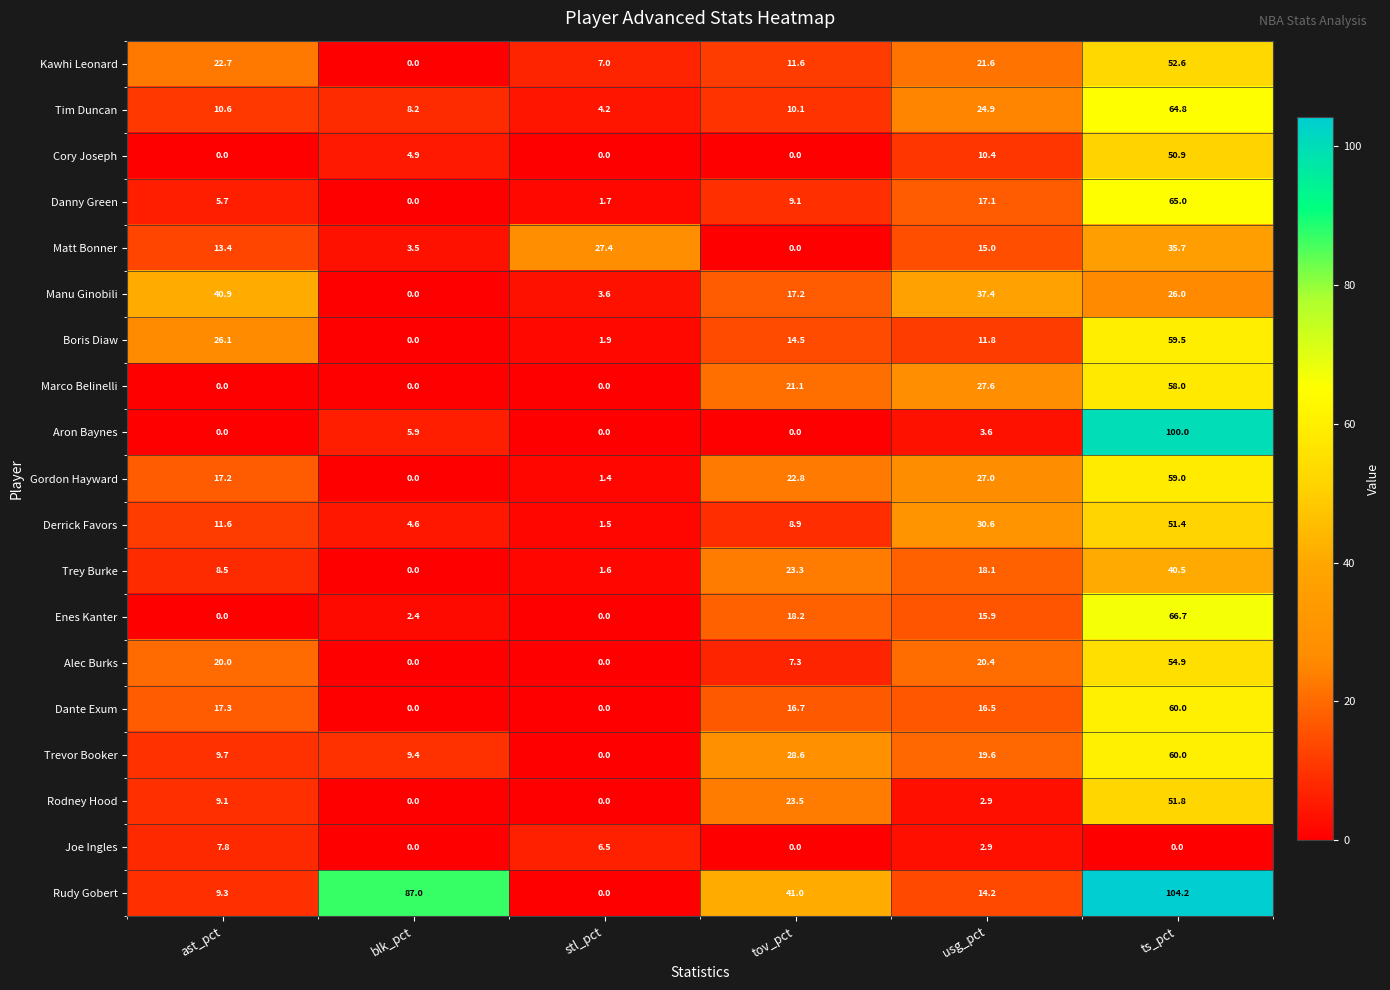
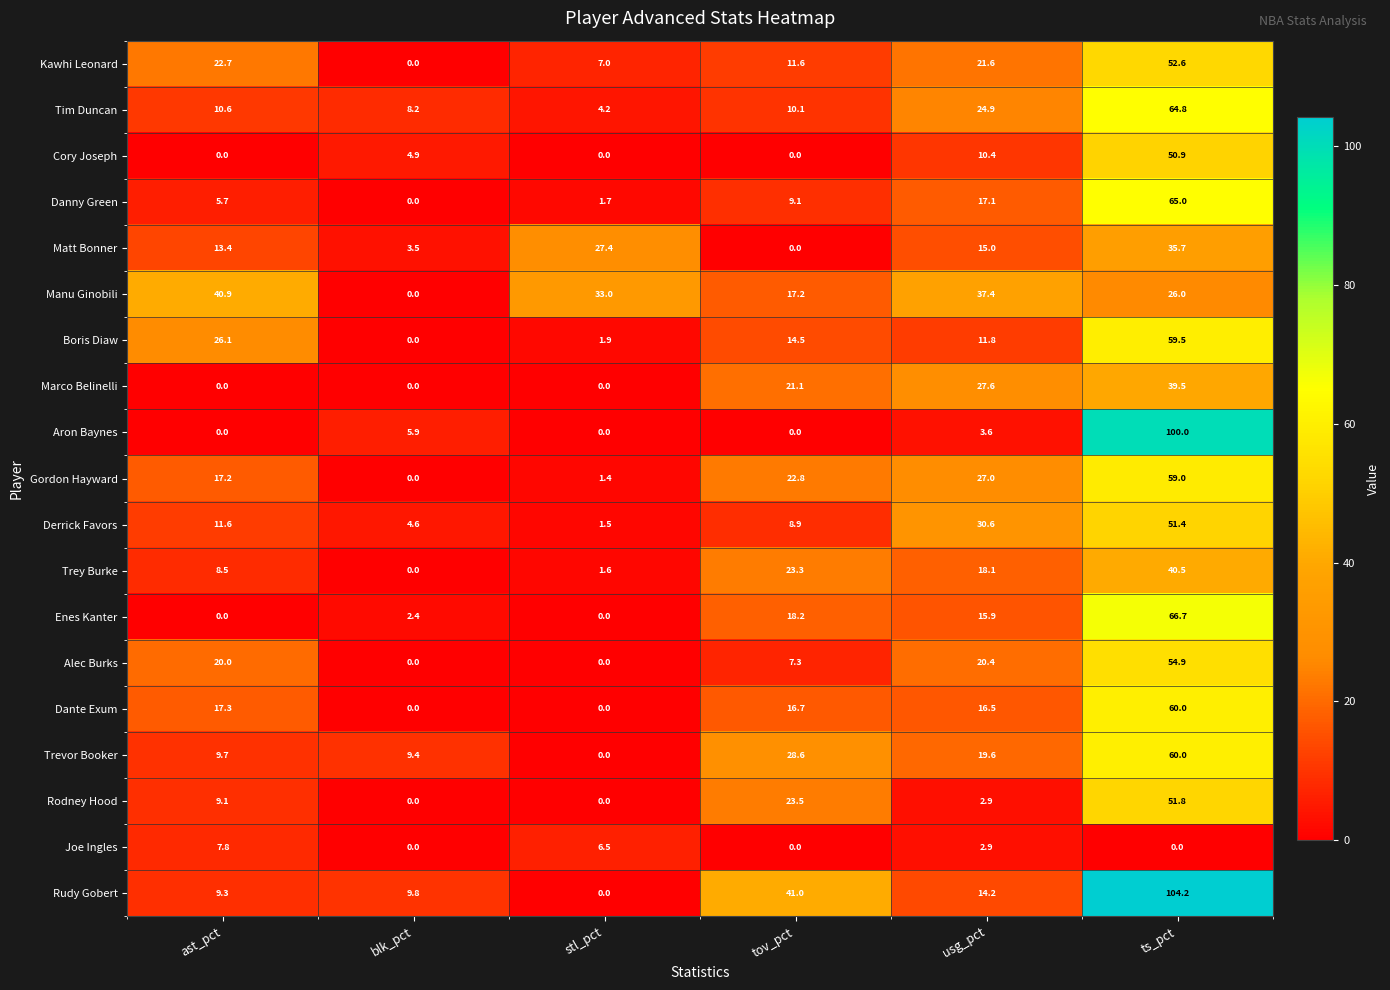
  {
    "Kawhi Leonard": {
      "ast_pct": 22.7,
      "blk_pct": 0.0,
      "stl_pct": 7.0,
      "tov_pct": 11.6,
      "usg_pct": 21.6,
      "ts_pct": 52.6
    },
    "Tim Duncan": {
      "ast_pct": 10.6,
      "blk_pct": 8.2,
      "stl_pct": 4.2,
      "tov_pct": 10.1,
      "usg_pct": 24.9,
      "ts_pct": 64.8
    },
    "Cory Joseph": {
      "ast_pct": 0.0,
      "blk_pct": 4.9,
      "stl_pct": 0.0,
      "tov_pct": 0.0,
      "usg_pct": 10.4,
      "ts_pct": 50.9
    },
    "Danny Green": {
      "ast_pct": 5.7,
      "blk_pct": 0.0,
      "stl_pct": 1.7,
      "tov_pct": 9.1,
      "usg_pct": 17.1,
      "ts_pct": 65.0
    },
    "Matt Bonner": {
      "ast_pct": 13.4,
      "blk_pct": 3.5,
      "stl_pct": 27.4,
      "tov_pct": 0.0,
      "usg_pct": 15.0,
      "ts_pct": 35.7
    },
    "Manu Ginobili": {
      "ast_pct": 40.9,
      "blk_pct": 0.0,
-     "stl_pct": 3.6,
+     "stl_pct": 33.0,
      "tov_pct": 17.2,
      "usg_pct": 37.4,
      "ts_pct": 26.0
    },
    "Boris Diaw": {
      "ast_pct": 26.1,
      "blk_pct": 0.0,
      "stl_pct": 1.9,
      "tov_pct": 14.5,
      "usg_pct": 11.8,
      "ts_pct": 59.5
    },
    "Marco Belinelli": {
      "ast_pct": 0.0,
      "blk_pct": 0.0,
      "stl_pct": 0.0,
      "tov_pct": 21.1,
      "usg_pct": 27.6,
-     "ts_pct": 58.0
+     "ts_pct": 39.5
    },
    "Aron Baynes": {
      "ast_pct": 0.0,
      "blk_pct": 5.9,
      "stl_pct": 0.0,
      "tov_pct": 0.0,
      "usg_pct": 3.6,
      "ts_pct": 100.0
    },
    "Gordon Hayward": {
      "ast_pct": 17.2,
      "blk_pct": 0.0,
      "stl_pct": 1.4,
      "tov_pct": 22.8,
      "usg_pct": 27.0,
      "ts_pct": 59.0
    },
    "Derrick Favors": {
      "ast_pct": 11.6,
      "blk_pct": 4.6,
      "stl_pct": 1.5,
      "tov_pct": 8.9,
      "usg_pct": 30.6,
      "ts_pct": 51.4
    },
    "Trey Burke": {
      "ast_pct": 8.5,
      "blk_pct": 0.0,
      "stl_pct": 1.6,
      "tov_pct": 23.3,
      "usg_pct": 18.1,
      "ts_pct": 40.5
    },
    "Enes Kanter": {
      "ast_pct": 0.0,
      "blk_pct": 2.4,
      "stl_pct": 0.0,
      "tov_pct": 18.2,
      "usg_pct": 15.9,
      "ts_pct": 66.7
    },
    "Alec Burks": {
      "ast_pct": 20.0,
      "blk_pct": 0.0,
      "stl_pct": 0.0,
      "tov_pct": 7.3,
      "usg_pct": 20.4,
      "ts_pct": 54.9
    },
    "Dante Exum": {
      "ast_pct": 17.3,
      "blk_pct": 0.0,
      "stl_pct": 0.0,
      "tov_pct": 16.7,
      "usg_pct": 16.5,
      "ts_pct": 60.0
    },
    "Trevor Booker": {
      "ast_pct": 9.7,
      "blk_pct": 9.4,
      "stl_pct": 0.0,
      "tov_pct": 28.6,
      "usg_pct": 19.6,
      "ts_pct": 60.0
    },
    "Rodney Hood": {
      "ast_pct": 9.1,
      "blk_pct": 0.0,
      "stl_pct": 0.0,
      "tov_pct": 23.5,
      "usg_pct": 2.9,
      "ts_pct": 51.8
    },
    "Joe Ingles": {
      "ast_pct": 7.8,
      "blk_pct": 0.0,
      "stl_pct": 6.5,
      "tov_pct": 0.0,
      "usg_pct": 2.9,
      "ts_pct": 0.0
    },
    "Rudy Gobert": {
      "ast_pct": 9.3,
-     "blk_pct": 87.0,
+     "blk_pct": 9.8,
      "stl_pct": 0.0,
      "tov_pct": 41.0,
      "usg_pct": 14.2,
      "ts_pct": 104.2
    }
  }
